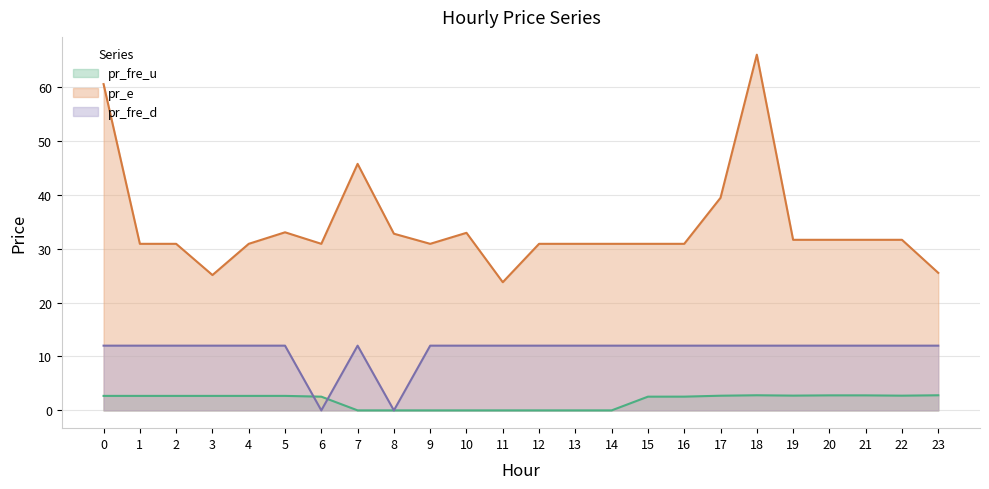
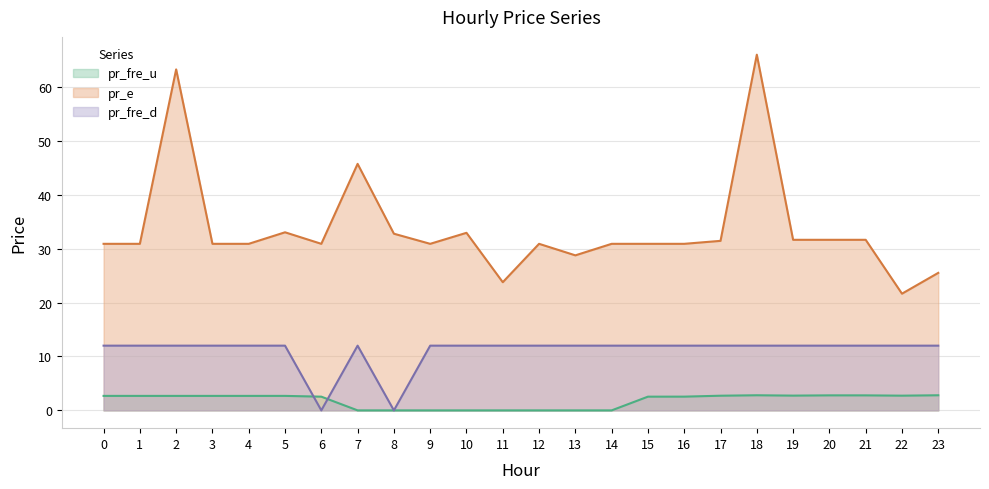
  {
    "pr_e": {
-     "0": 60,
+     "0": 31,
      "1": 31,
-     "2": 31,
-     "3": 25,
+     "2": 63,
+     "3": 31,
      "4": 31,
      "5": 33,
      "6": 31,
      "7": 46,
      "8": 33,
      "9": 31,
      "10": 33,
      "11": 24,
      "12": 31,
-     "13": 31,
+     "13": 29,
      "14": 31,
      "15": 31,
      "16": 31,
-     "17": 39,
+     "17": 31,
      "18": 66,
      "19": 32,
      "20": 32,
      "21": 32,
-     "22": 32,
+     "22": 22,
      "23": 25
    }
  }
